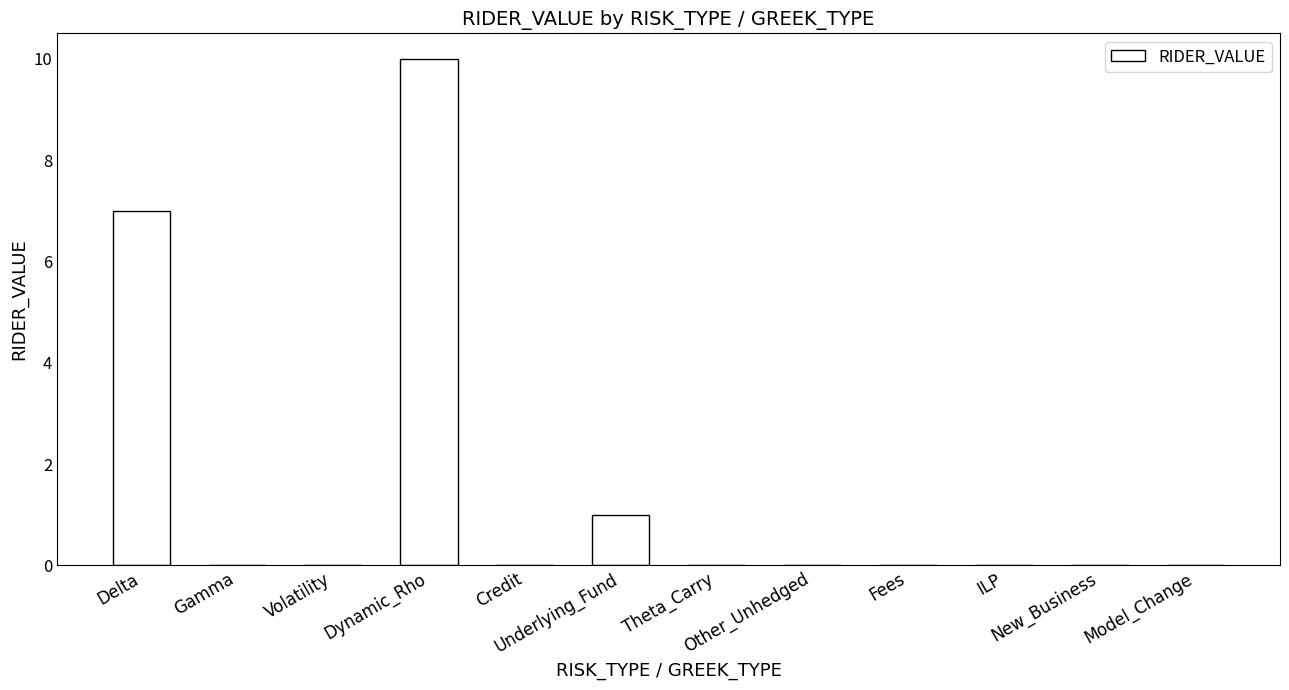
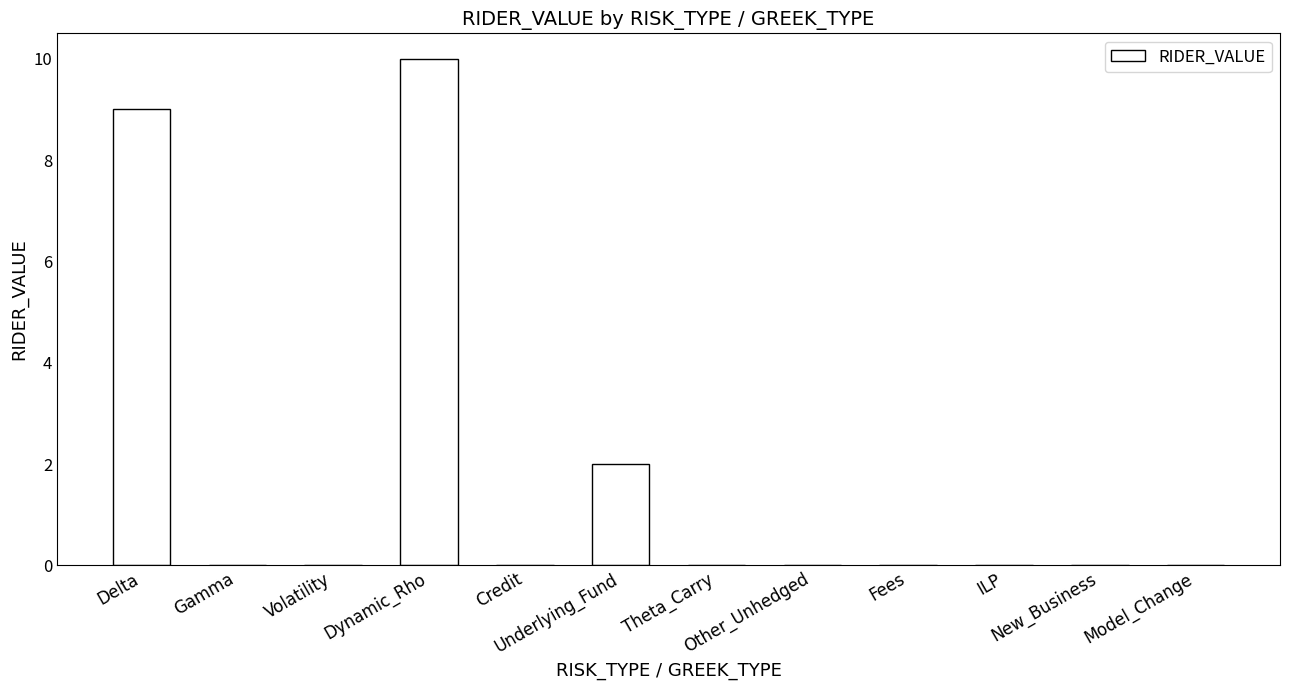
  {
-   "Delta": 7,
+   "Delta": 9,
    "Gamma": 0,
    "Volatility": 0,
    "Dynamic_Rho": 10,
    "Credit": 0,
-   "Underlying_Fund": 1,
+   "Underlying_Fund": 2,
    "Theta_Carry": 0,
    "Other_Unhedged": 0,
    "Fees": 0,
    "ILP": 0,
    "New_Business": 0,
    "Model_Change": 0
  }
